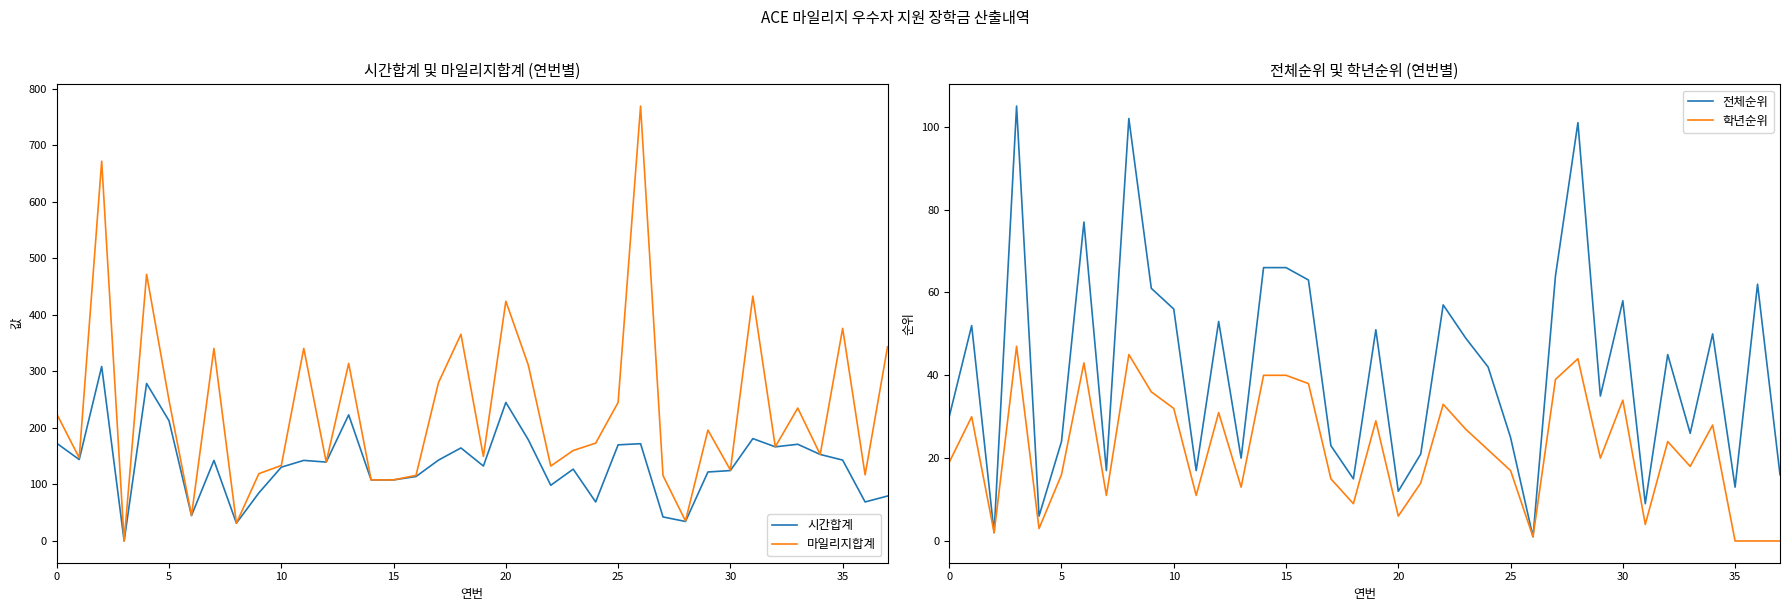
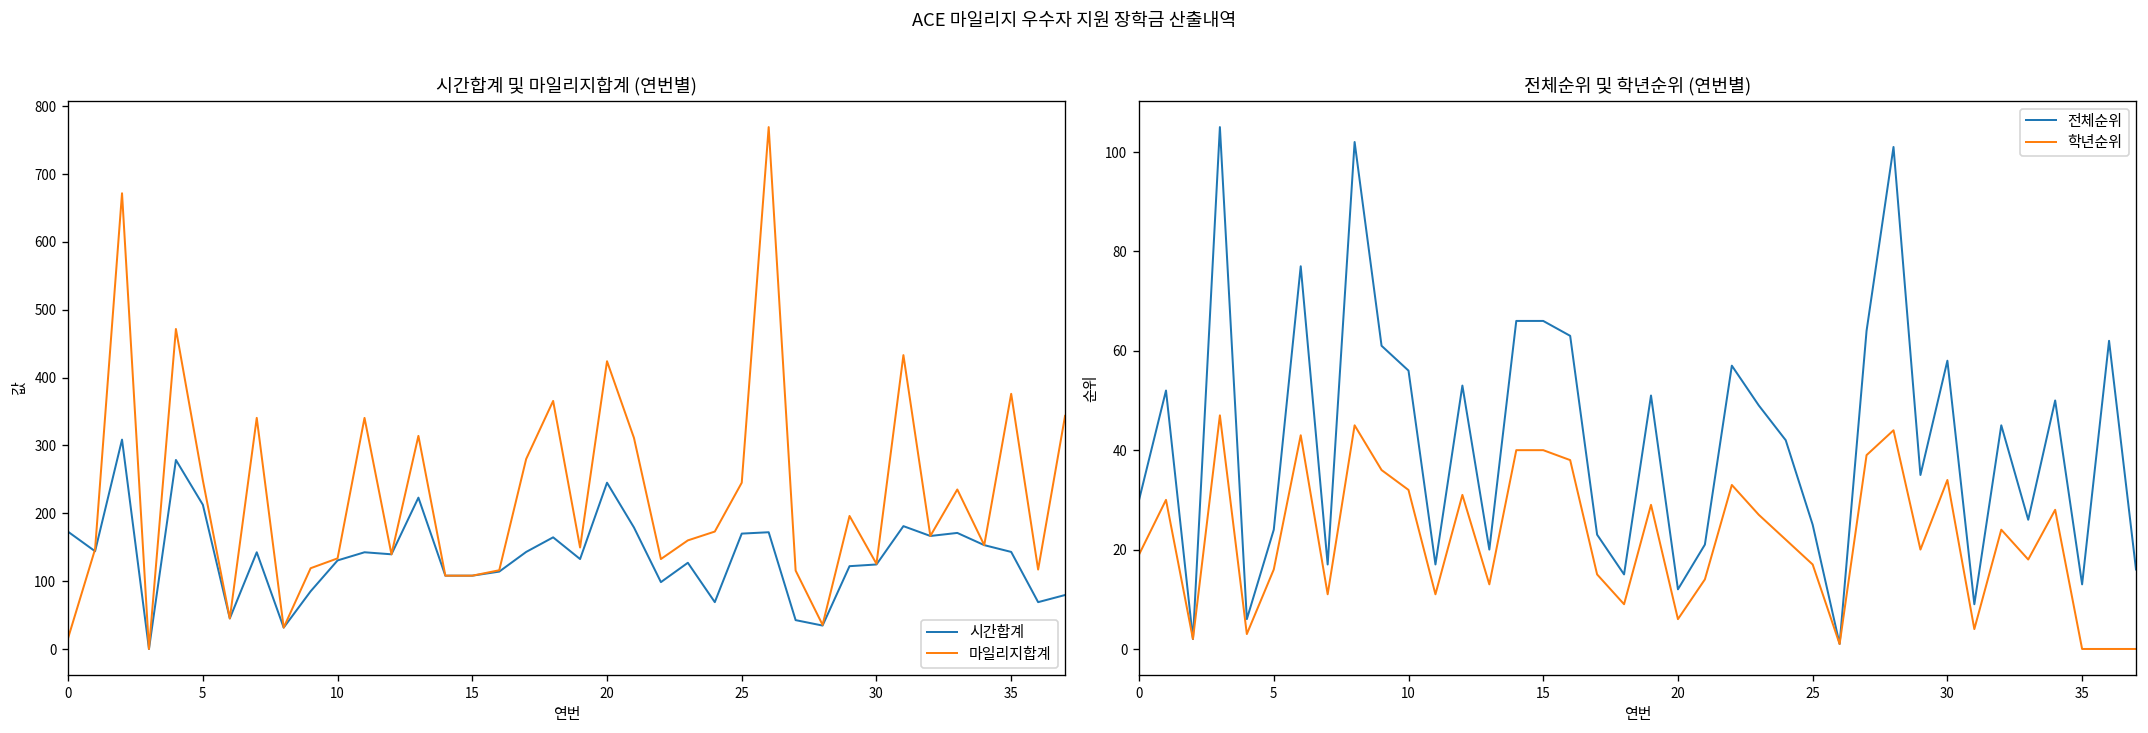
  {
    "시간합계 및 마일리지합계 (연번별)": {
      "시간합계": {
        "0": 170
      },
      "마일리지합계": {
-       "0": 220
+       "0": 20
      }
    },
    "전체순위 및 학년순위 (연번별)": {
      "전체순위": {
        "0": 30
      },
      "학년순위": {
        "0": 19
      }
    }
  }
